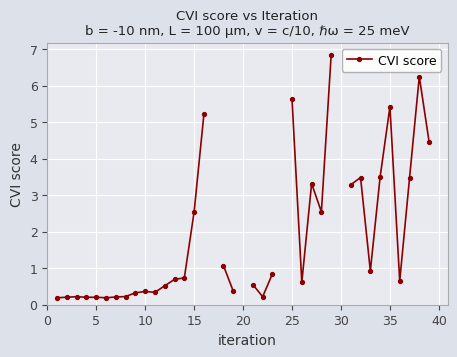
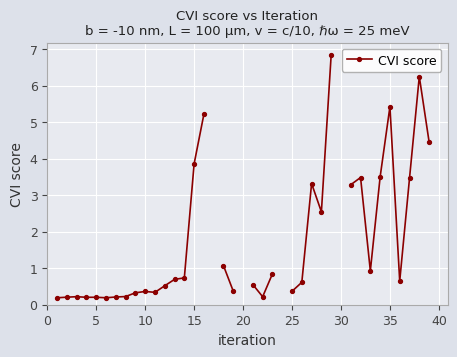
  {
    "5": 0.2,
    "10": 0.4,
-   "15": 2.5,
-   "25": 5.6,
+   "15": 3.9,
+   "25": 0.4,
    "35": 5.4
  }
